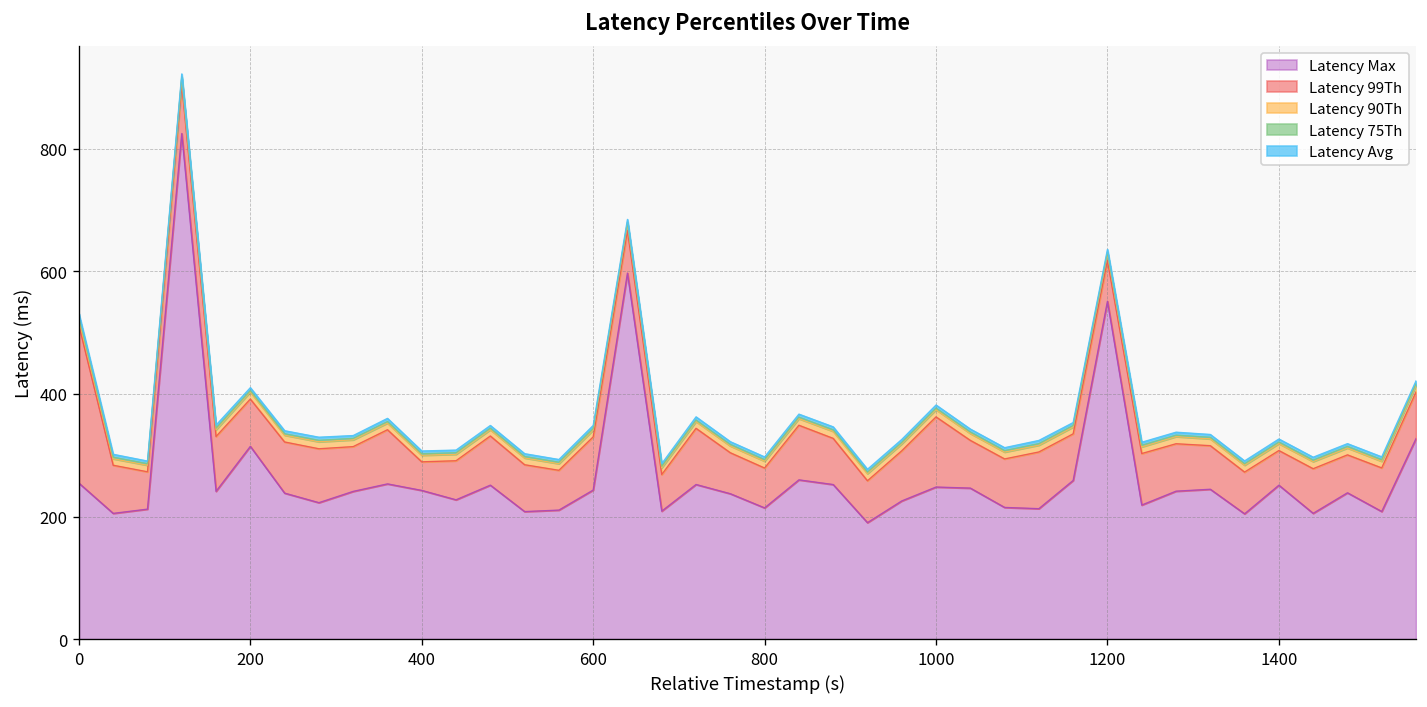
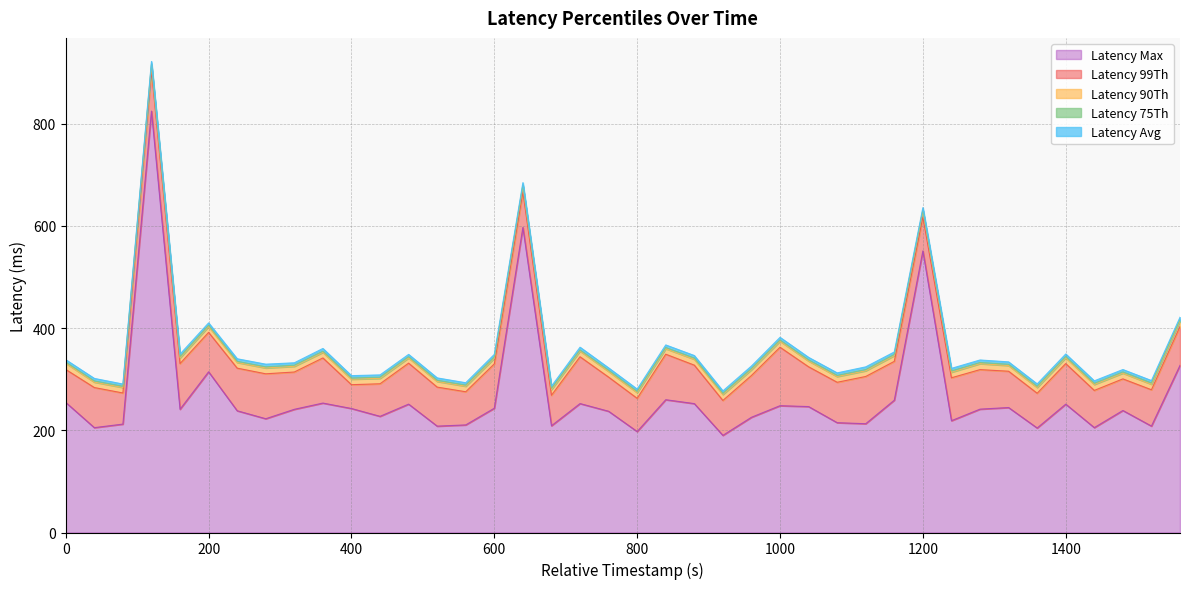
  {
    "Latency Max": {
      "0": 250,
      "200": 310,
      "400": 240,
      "600": 240,
-     "800": 210,
+     "800": 200,
      "1000": 250,
      "1200": 550,
      "1400": 250
    },
    "Latency 99Th": {
-     "0": 260,
+     "0": 60,
      "200": 80,
      "400": 50,
      "600": 90,
      "800": 70,
      "1000": 110,
      "1200": 70,
-     "1400": 60
+     "1400": 80
    },
    "Latency Avg": {
      "600": 10,
      "1000": 10
    }
  }
